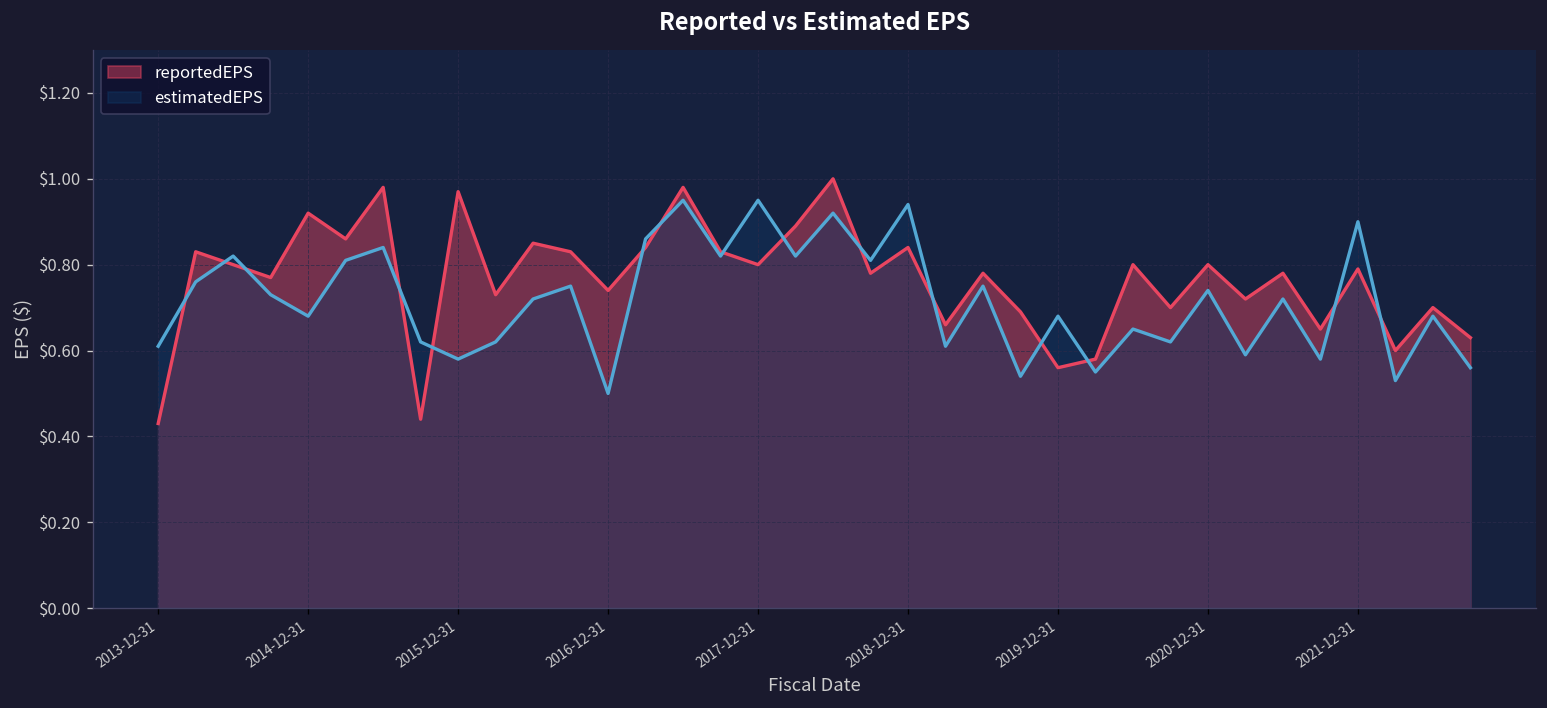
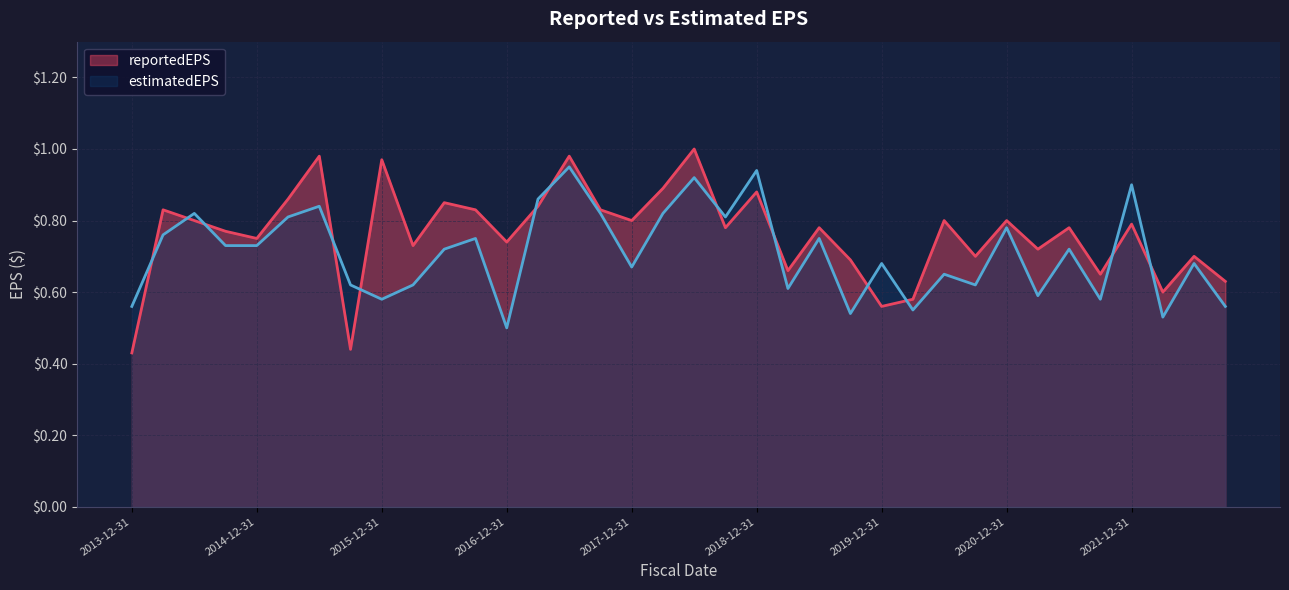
  {
    "reportedEPS": {
      "2013-12-31": "$0.43",
-     "2014-12-31": "$0.92",
+     "2014-12-31": "$0.75",
      "2015-12-31": "$0.97",
      "2016-12-31": "$0.74",
      "2017-12-31": "$0.80",
-     "2018-12-31": "$0.84",
+     "2018-12-31": "$0.88",
      "2019-12-31": "$0.56",
      "2020-12-31": "$0.80",
      "2021-12-31": "$0.79"
    },
    "estimatedEPS": {
-     "2013-12-31": "$0.61",
-     "2014-12-31": "$0.68",
+     "2013-12-31": "$0.56",
+     "2014-12-31": "$0.73",
      "2015-12-31": "$0.58",
      "2016-12-31": "$0.50",
-     "2017-12-31": "$0.95",
+     "2017-12-31": "$0.67",
      "2018-12-31": "$0.94",
      "2019-12-31": "$0.68",
-     "2020-12-31": "$0.74",
+     "2020-12-31": "$0.78",
      "2021-12-31": "$0.90"
    }
  }
